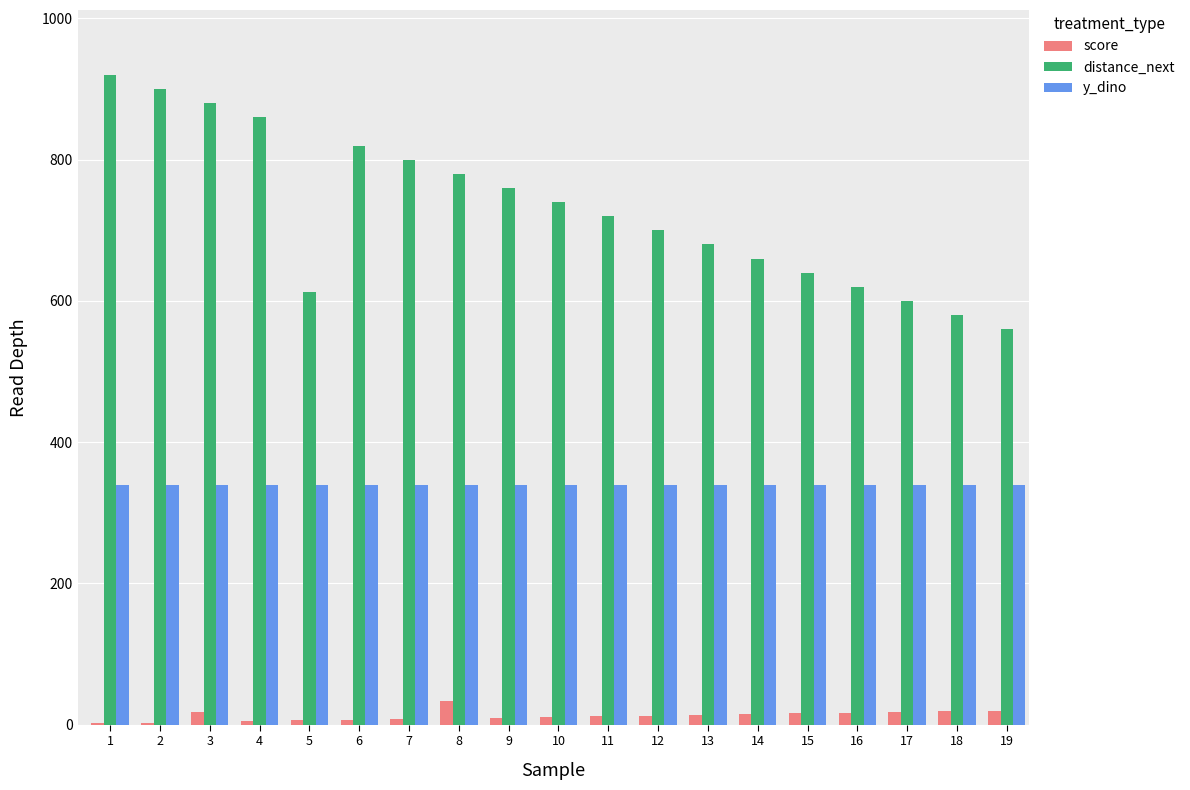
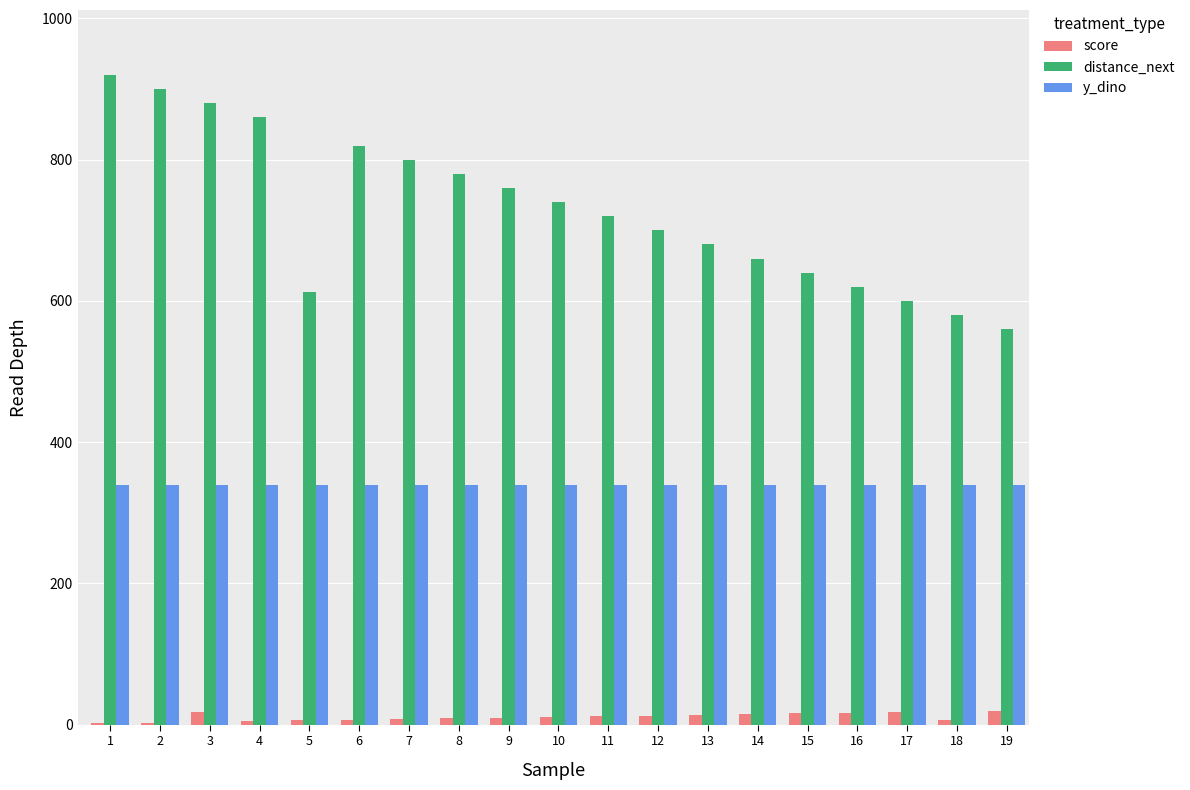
  {
    "score": {
      "3": 20,
      "4": 10,
      "5": 10,
      "6": 10,
      "7": 10,
-     "8": 30,
+     "8": 10,
      "9": 10,
      "10": 10,
      "11": 10,
      "12": 10,
      "13": 10,
      "14": 20,
      "15": 20,
      "16": 20,
      "17": 20,
-     "18": 20,
+     "18": 10,
      "19": 20
    },
    "distance_next": {
      "1": 920,
      "2": 900,
      "3": 880,
      "4": 860,
      "5": 610,
      "6": 820,
      "7": 800,
      "8": 780,
      "9": 760,
      "10": 740,
      "11": 720,
      "12": 700,
      "13": 680,
      "14": 660,
      "15": 640,
      "16": 620,
      "17": 600,
      "18": 580,
      "19": 560
    },
    "y_dino": {
      "1": 340,
      "2": 340,
      "3": 340,
      "4": 340,
      "5": 340,
      "6": 340,
      "7": 340,
      "8": 340,
      "9": 340,
      "10": 340,
      "11": 340,
      "12": 340,
      "13": 340,
      "14": 340,
      "15": 340,
      "16": 340,
      "17": 340,
      "18": 340,
      "19": 340
    }
  }
